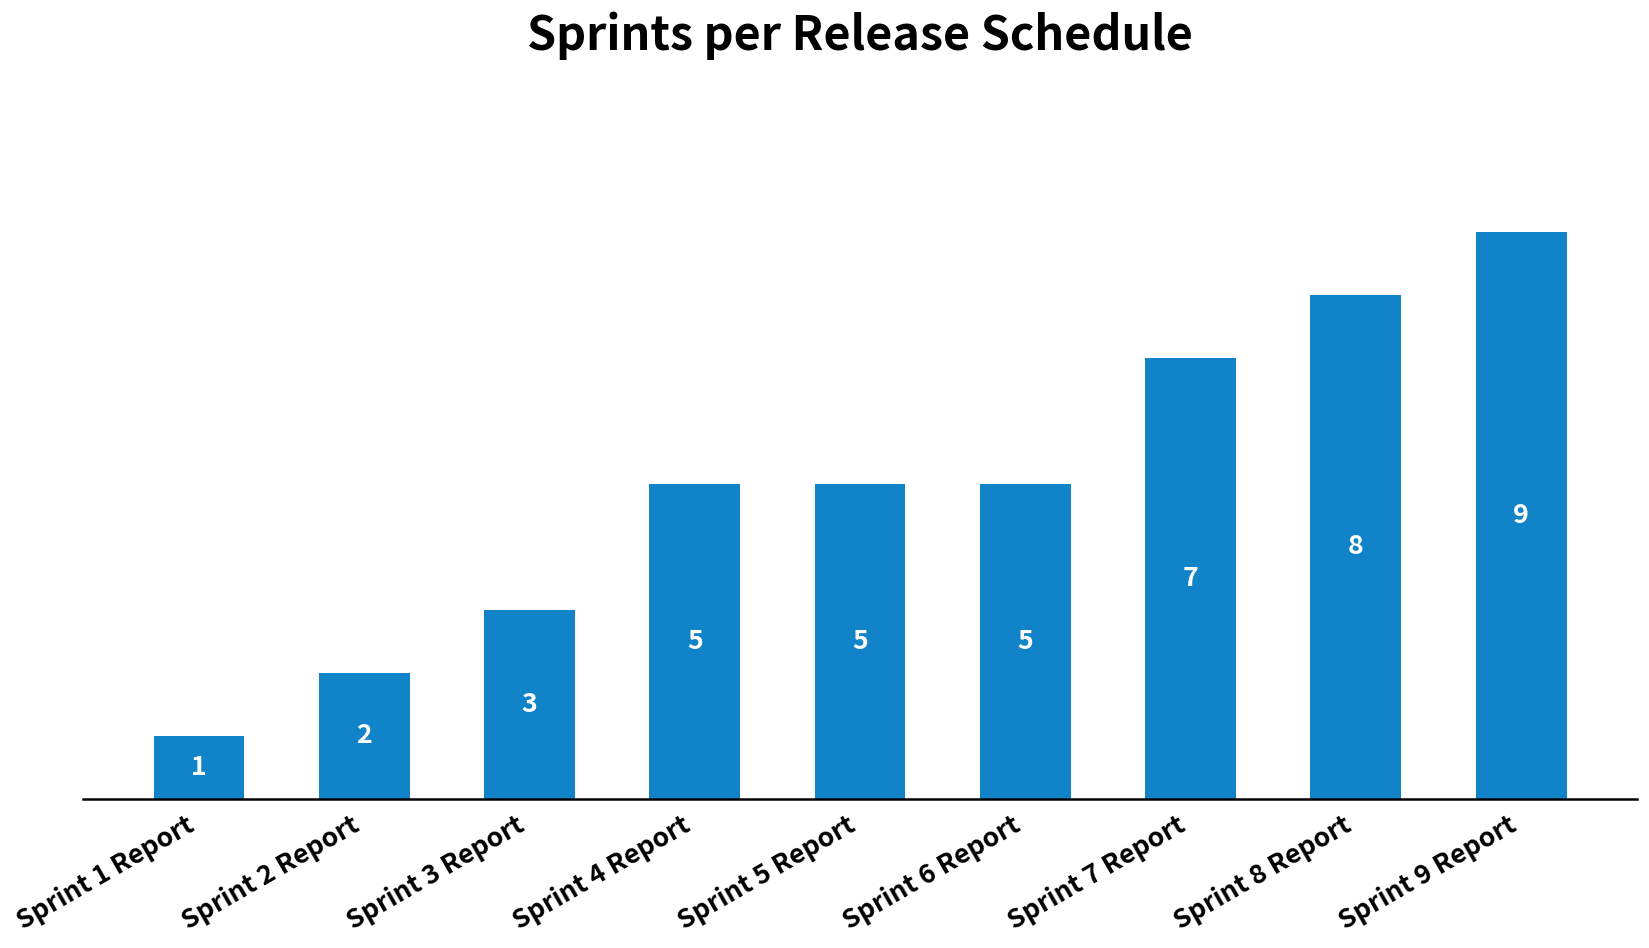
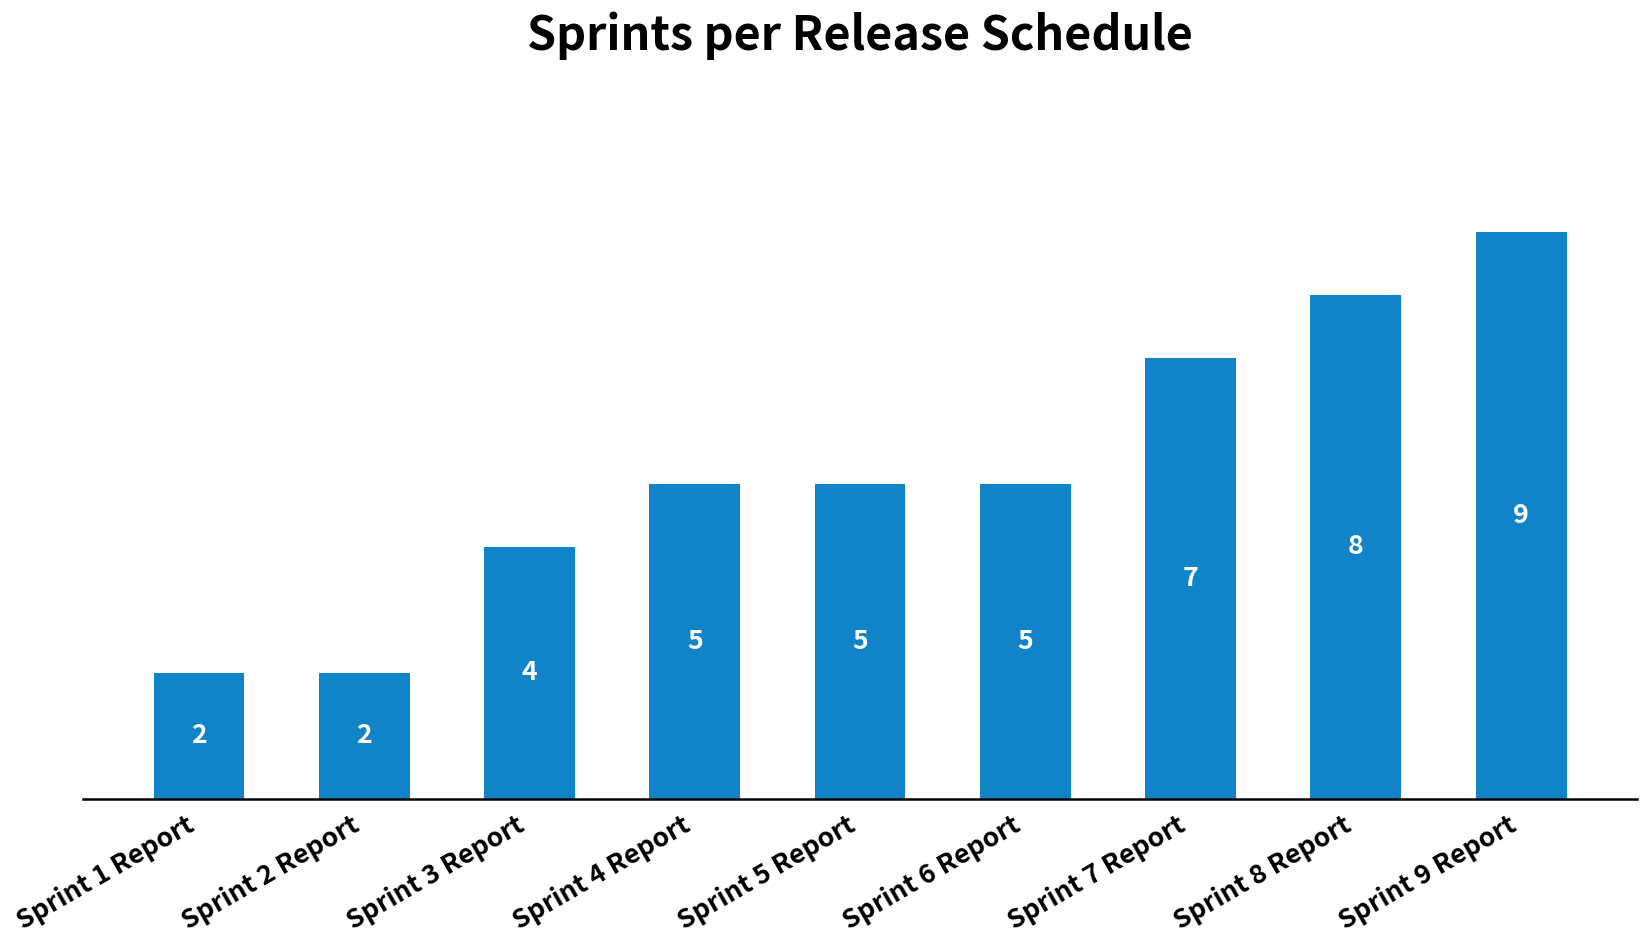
  {
-   "Sprint 1 Report": 1,
+   "Sprint 1 Report": 2,
    "Sprint 2 Report": 2,
-   "Sprint 3 Report": 3,
+   "Sprint 3 Report": 4,
    "Sprint 4 Report": 5,
    "Sprint 5 Report": 5,
    "Sprint 6 Report": 5,
    "Sprint 7 Report": 7,
    "Sprint 8 Report": 8,
    "Sprint 9 Report": 9
  }
